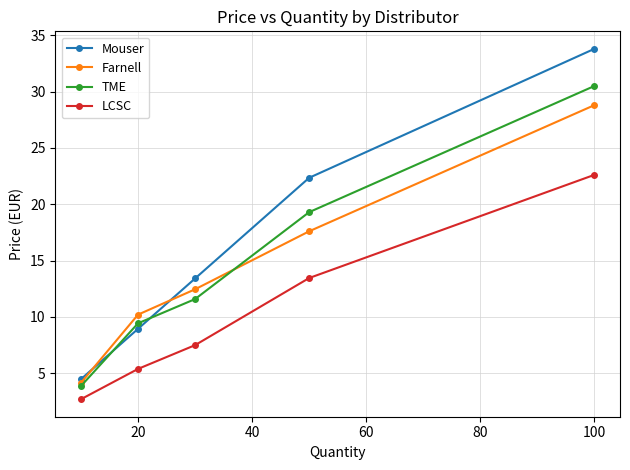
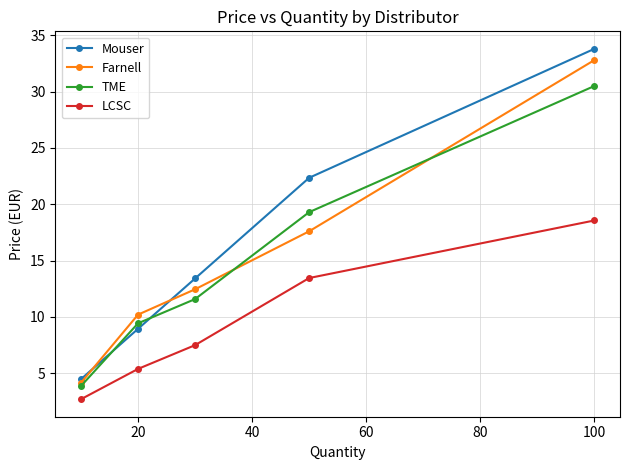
  {
    "Mouser": {
      "20": 8.9,
      "100": 33.8
    },
    "Farnell": {
      "20": 10.2,
-     "100": 28.8
+     "100": 32.8
    },
    "TME": {
      "20": 9.4,
      "100": 30.5
    },
    "LCSC": {
      "20": 5.4,
-     "100": 22.6
+     "100": 18.6
    }
  }
